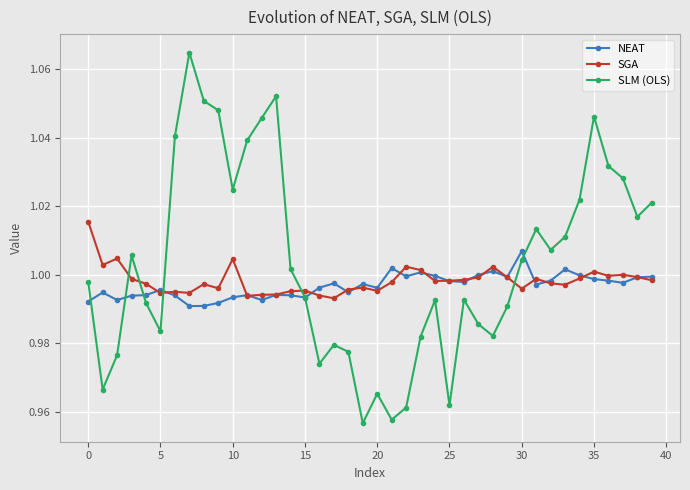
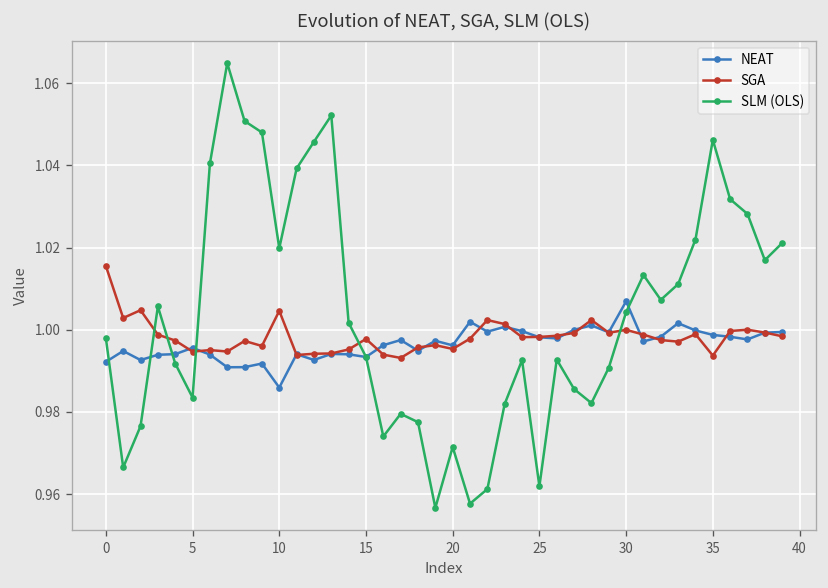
  {
    "NEAT": {
      "0": 0.992,
      "5": 0.996,
-     "10": 0.993,
+     "10": 0.986,
      "20": 0.996,
      "30": 1.007,
      "35": 0.999
    },
    "SGA": {
      "0": 1.016,
      "5": 0.995,
      "10": 1.005,
-     "15": 0.995,
+     "15": 0.998,
      "20": 0.995,
-     "30": 0.996,
-     "35": 1.001
+     "30": 1.000,
+     "35": 0.994
    },
    "SLM (OLS)": {
      "0": 0.998,
      "5": 0.983,
-     "10": 1.025,
-     "20": 0.965,
+     "10": 1.020,
+     "20": 0.971,
      "25": 0.962,
      "30": 1.004,
      "35": 1.046
    }
  }
